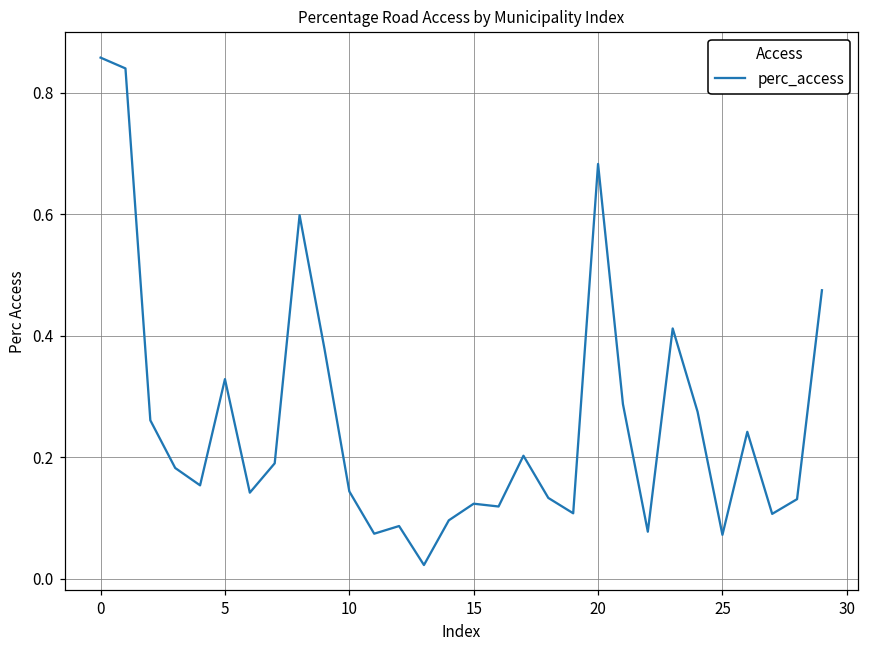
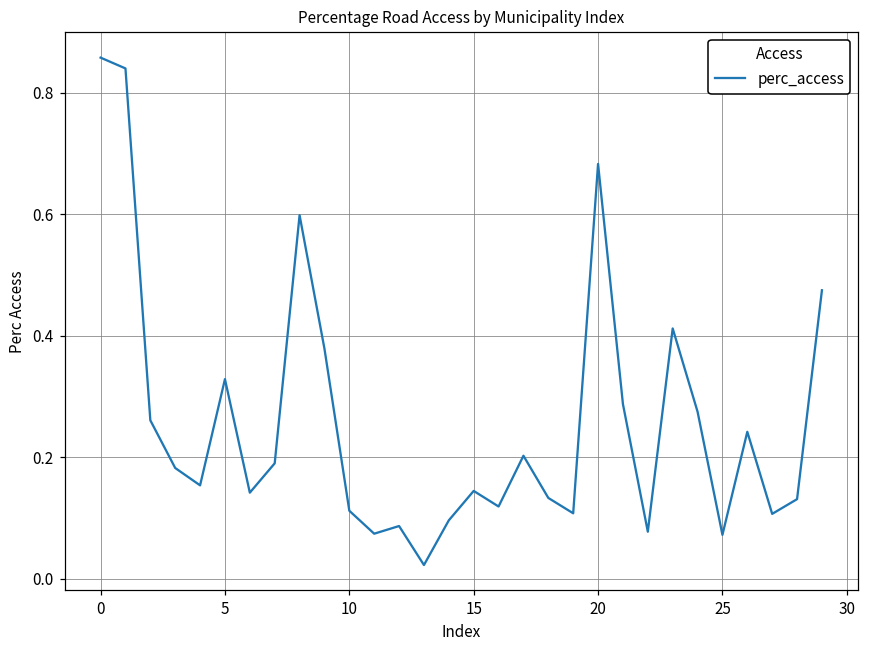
  {
    "0": 0.86,
    "5": 0.33,
-   "10": 0.14,
-   "15": 0.12,
+   "10": 0.11,
+   "15": 0.14,
    "20": 0.68,
    "25": 0.07
  }
